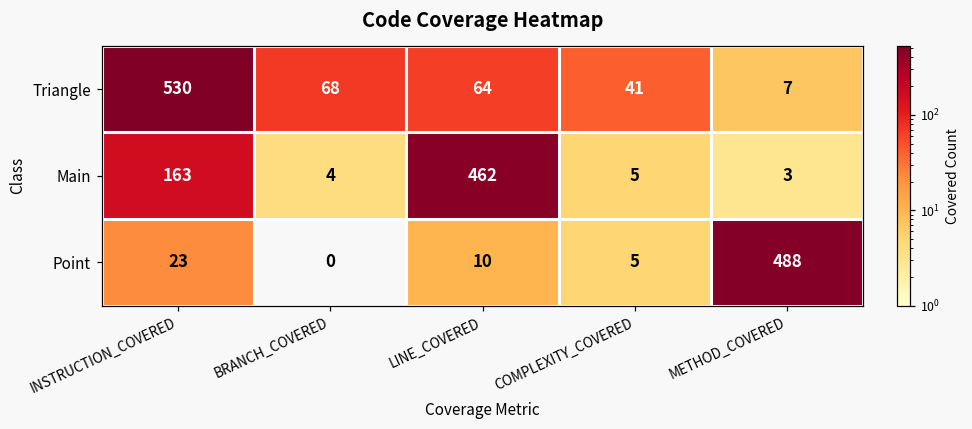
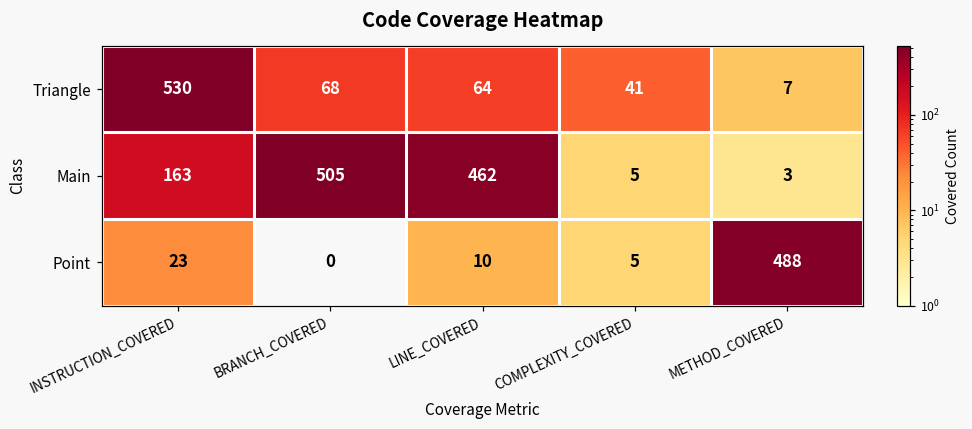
  {
    "Triangle": {
      "INSTRUCTION_COVERED": 530,
      "BRANCH_COVERED": 68,
      "LINE_COVERED": 64,
      "COMPLEXITY_COVERED": 41,
      "METHOD_COVERED": 7
    },
    "Main": {
      "INSTRUCTION_COVERED": 163,
-     "BRANCH_COVERED": 4,
+     "BRANCH_COVERED": 505,
      "LINE_COVERED": 462,
      "COMPLEXITY_COVERED": 5,
      "METHOD_COVERED": 3
    },
    "Point": {
      "INSTRUCTION_COVERED": 23,
      "BRANCH_COVERED": 0,
      "LINE_COVERED": 10,
      "COMPLEXITY_COVERED": 5,
      "METHOD_COVERED": 488
    }
  }
